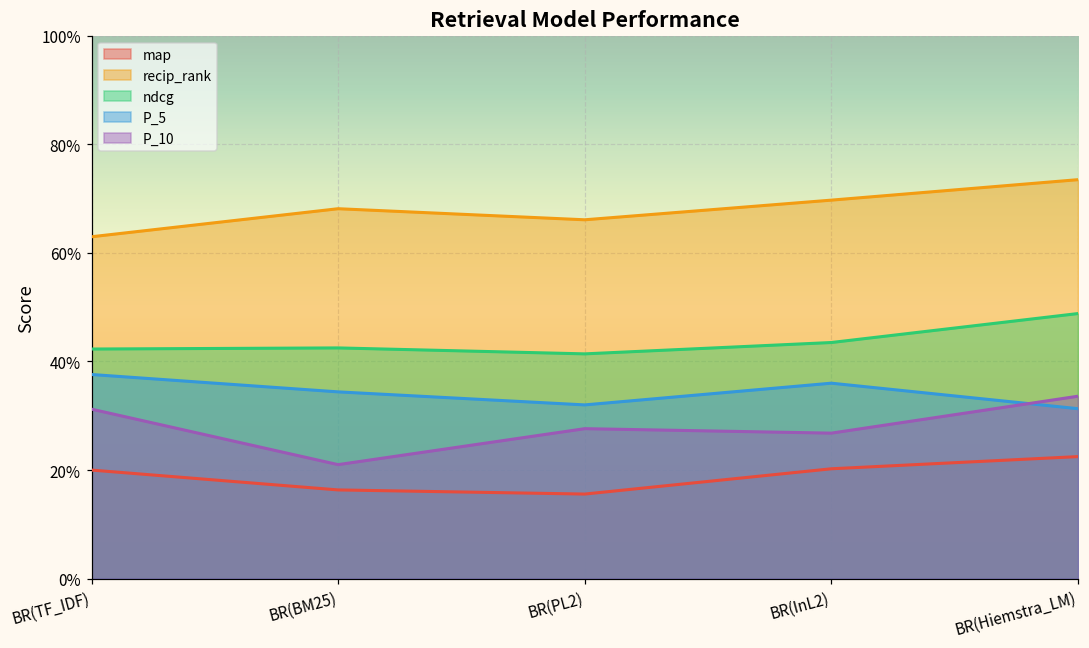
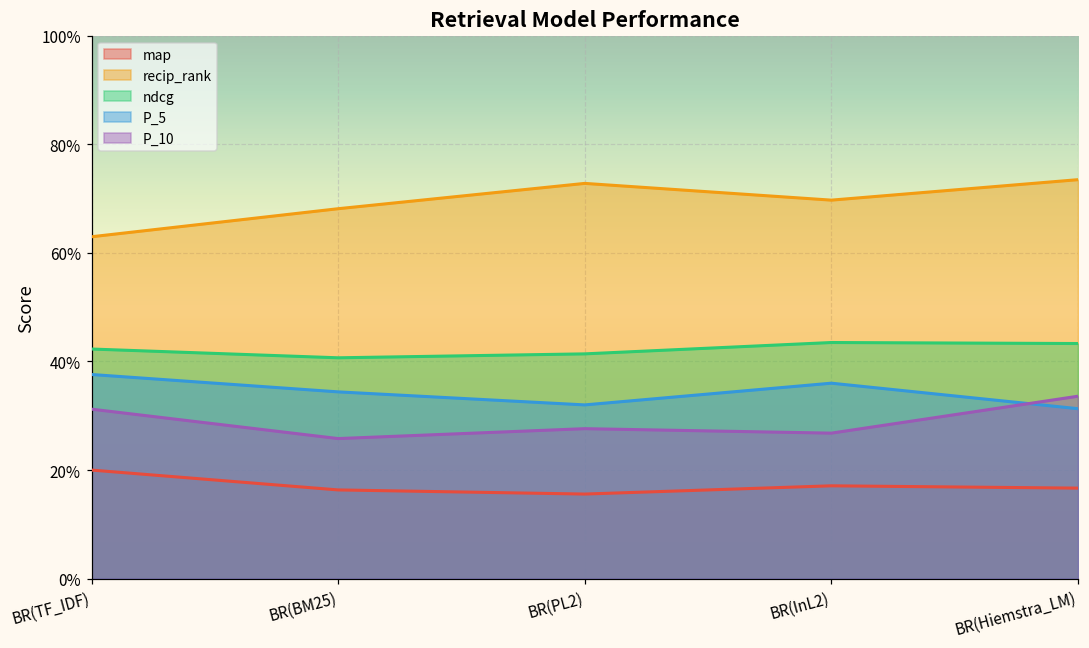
  {
    "map": {
      "BR(TF_IDF)": "20%",
      "BR(BM25)": "16%",
      "BR(PL2)": "16%",
-     "BR(InL2)": "20%",
-     "BR(Hiemstra_LM)": "22%"
+     "BR(InL2)": "17%",
+     "BR(Hiemstra_LM)": "17%"
    },
    "recip_rank": {
      "BR(TF_IDF)": "63%",
      "BR(BM25)": "68%",
-     "BR(PL2)": "66%",
+     "BR(PL2)": "73%",
      "BR(InL2)": "70%",
      "BR(Hiemstra_LM)": "73%"
    },
    "ndcg": {
      "BR(TF_IDF)": "42%",
-     "BR(BM25)": "42%",
+     "BR(BM25)": "41%",
      "BR(PL2)": "41%",
      "BR(InL2)": "43%",
-     "BR(Hiemstra_LM)": "49%"
+     "BR(Hiemstra_LM)": "43%"
    },
    "P_5": {
      "BR(TF_IDF)": "38%",
      "BR(BM25)": "34%",
      "BR(PL2)": "32%",
      "BR(InL2)": "36%",
      "BR(Hiemstra_LM)": "31%"
    },
    "P_10": {
      "BR(TF_IDF)": "31%",
-     "BR(BM25)": "21%",
+     "BR(BM25)": "26%",
      "BR(PL2)": "28%",
      "BR(InL2)": "27%",
      "BR(Hiemstra_LM)": "34%"
    }
  }
